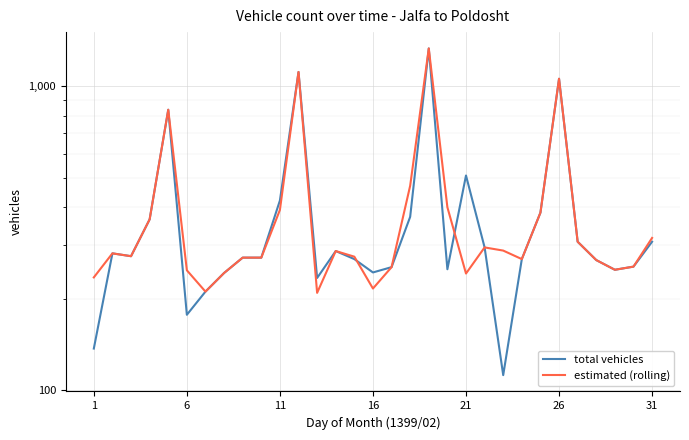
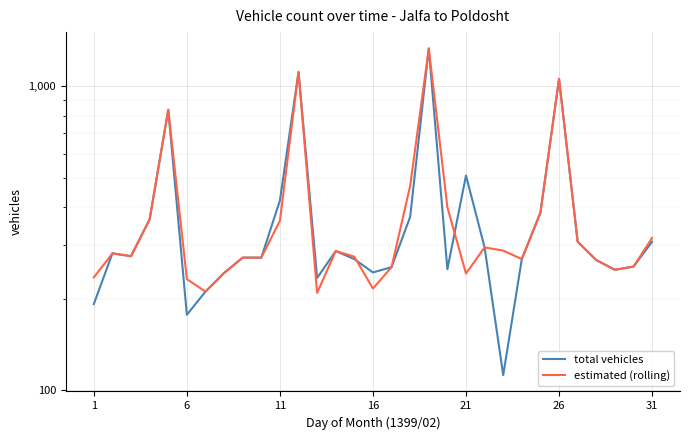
  {
    "total vehicles": {
-     "1": 140,
+     "1": 190,
      "6": 180,
      "11": 420,
      "16": 240,
      "21": 510,
      "31": 310
    },
    "estimated (rolling)": {
      "1": 240,
-     "6": 250,
-     "11": 390,
+     "6": 230,
+     "11": 360,
      "16": 220,
      "21": 240,
      "31": 320
    }
  }
